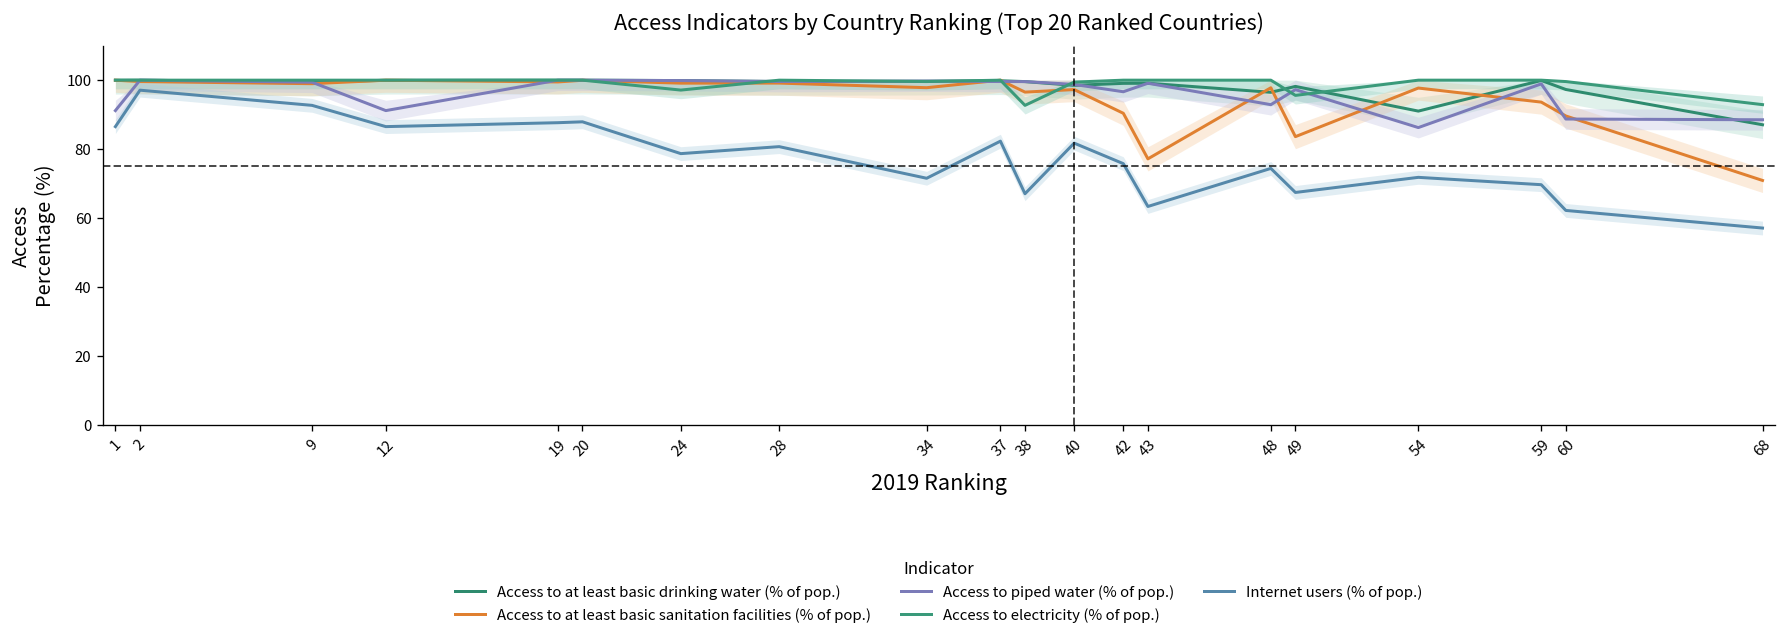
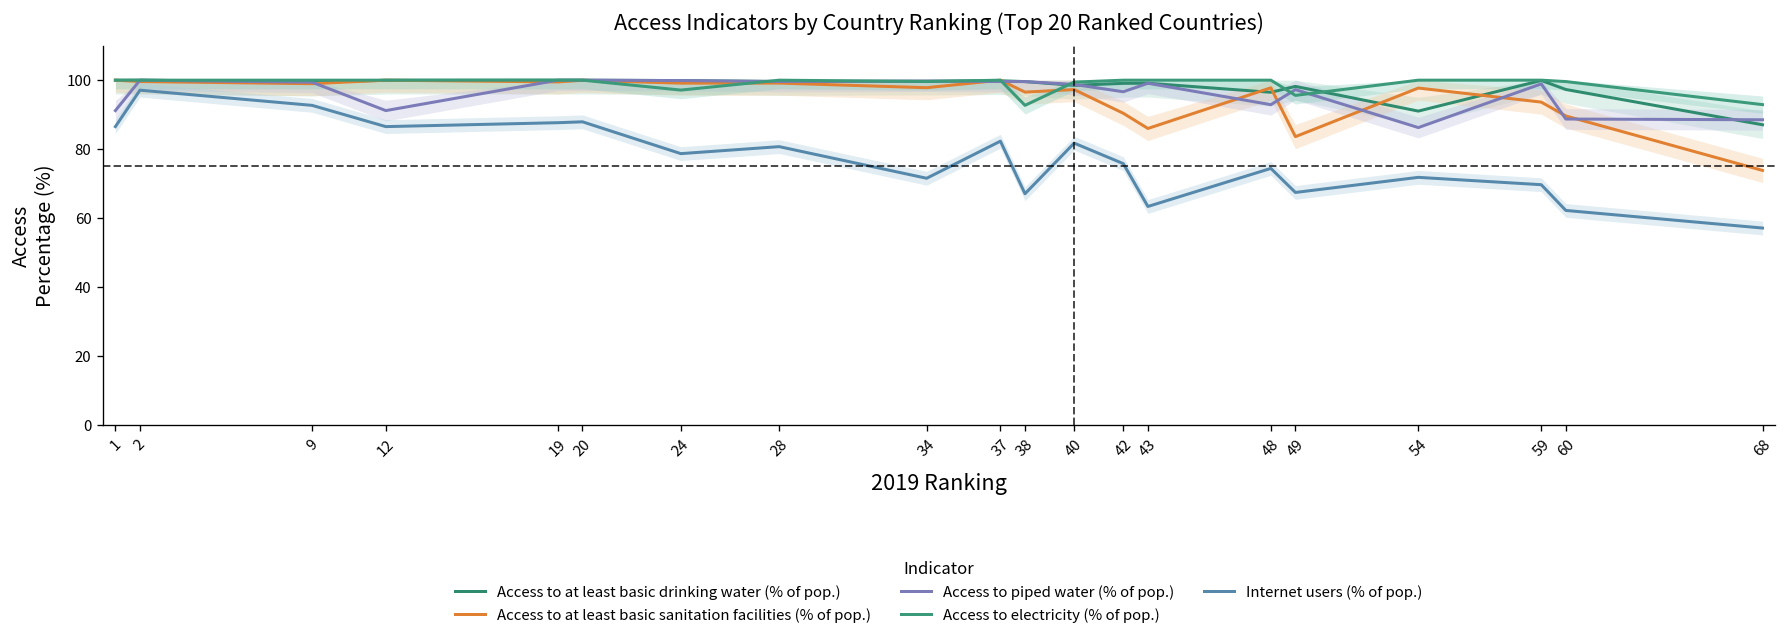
  {
    "Access to at least basic sanitation facilities (% of pop.)": {
      "34": 98,
      "38": 97,
      "40": 97,
      "42": 90,
-     "43": 77,
+     "43": 86,
      "48": 98,
      "49": 84,
      "54": 98,
      "59": 94,
-     "68": 71
+     "68": 74
    }
  }
